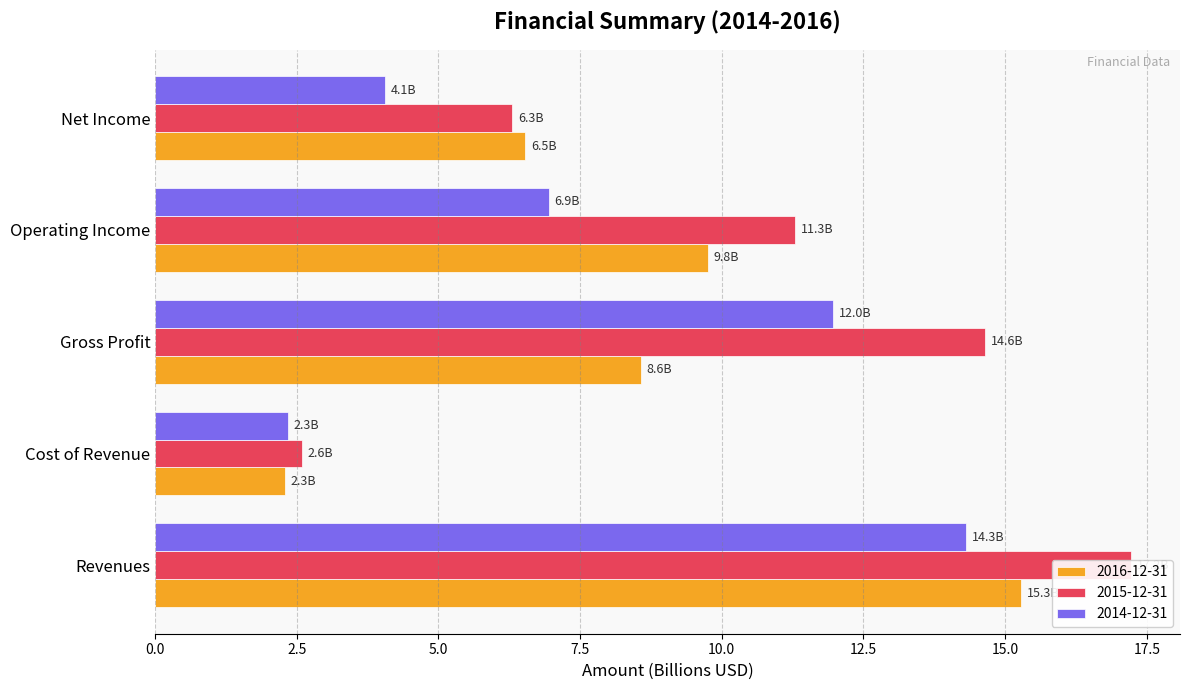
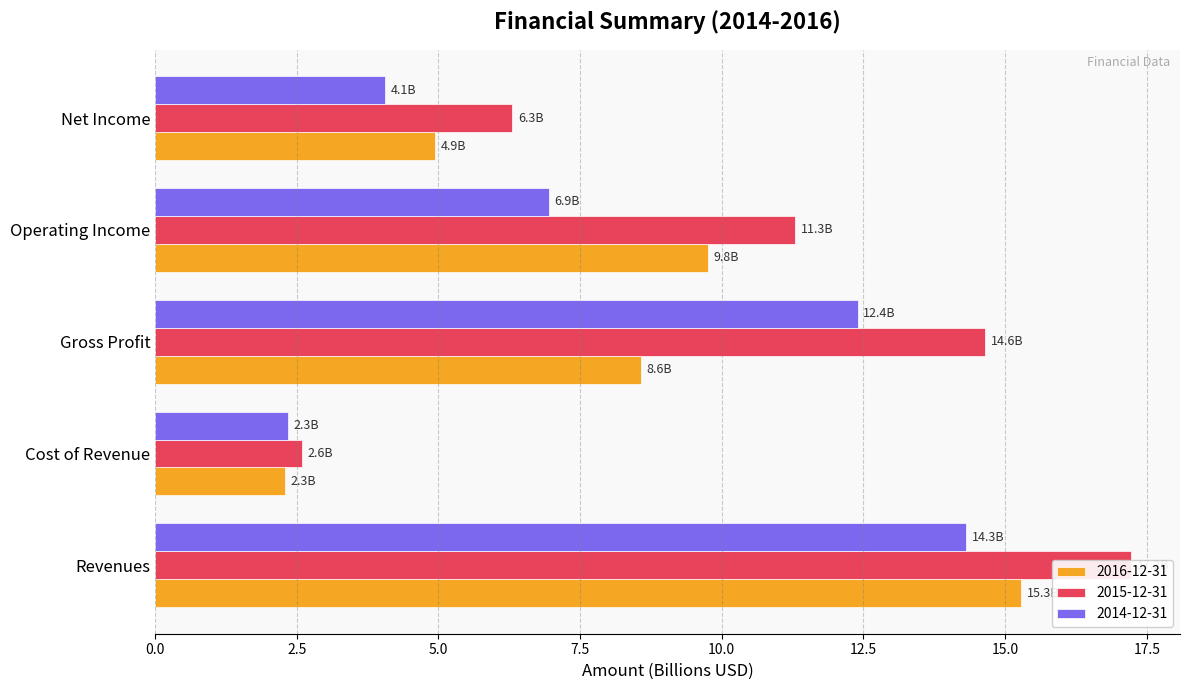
  {
    "2016-12-31": {
-     "Net Income": "6.5B",
+     "Net Income": "4.9B",
      "Operating Income": "9.8B",
      "Gross Profit": "8.6B",
      "Cost of Revenue": "2.3B"
    },
    "2015-12-31": {
      "Net Income": "6.3B",
      "Operating Income": "11.3B",
      "Gross Profit": "14.6B",
      "Cost of Revenue": "2.6B"
    },
    "2014-12-31": {
      "Net Income": "4.1B",
      "Operating Income": "6.9B",
-     "Gross Profit": "12.0B",
+     "Gross Profit": "12.4B",
      "Cost of Revenue": "2.3B",
      "Revenues": "14.3B"
    }
  }
